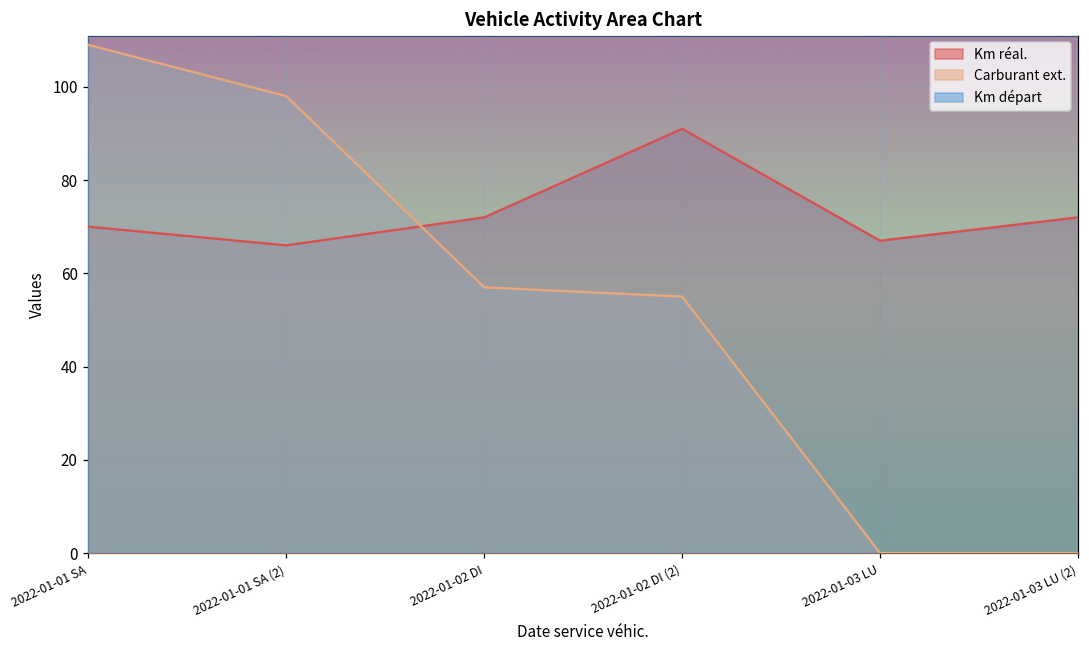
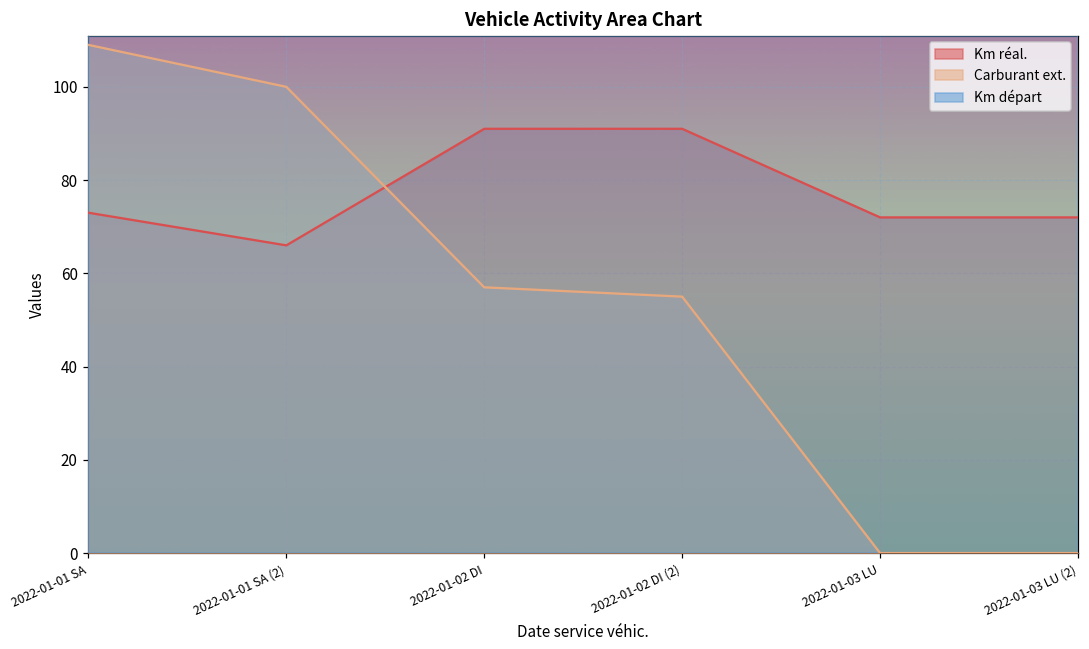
  {
    "Km réal.": {
-     "2022-01-01 SA": 70,
+     "2022-01-01 SA": 73,
      "2022-01-01 SA (2)": 66,
-     "2022-01-02 DI": 72,
+     "2022-01-02 DI": 91,
      "2022-01-02 DI (2)": 91,
-     "2022-01-03 LU": 67,
+     "2022-01-03 LU": 72,
      "2022-01-03 LU (2)": 72
    },
    "Carburant ext.": {
      "2022-01-01 SA": 109,
-     "2022-01-01 SA (2)": 98,
+     "2022-01-01 SA (2)": 100,
      "2022-01-02 DI": 57,
      "2022-01-02 DI (2)": 55,
      "2022-01-03 LU": 0,
      "2022-01-03 LU (2)": 0
    }
  }
